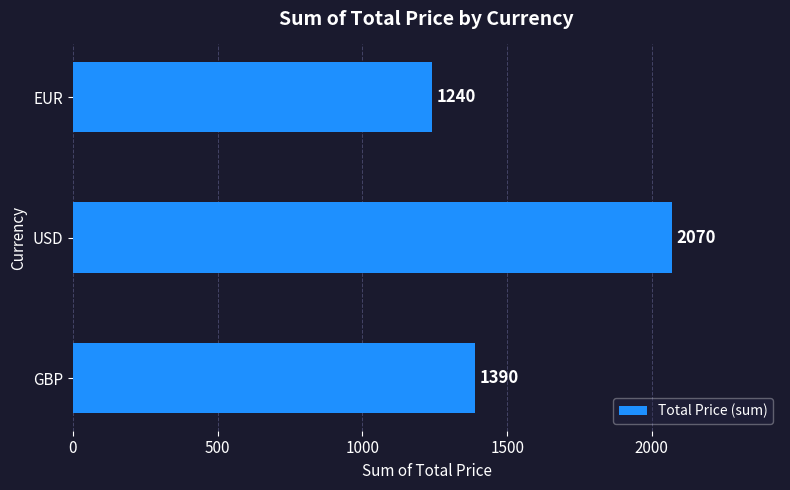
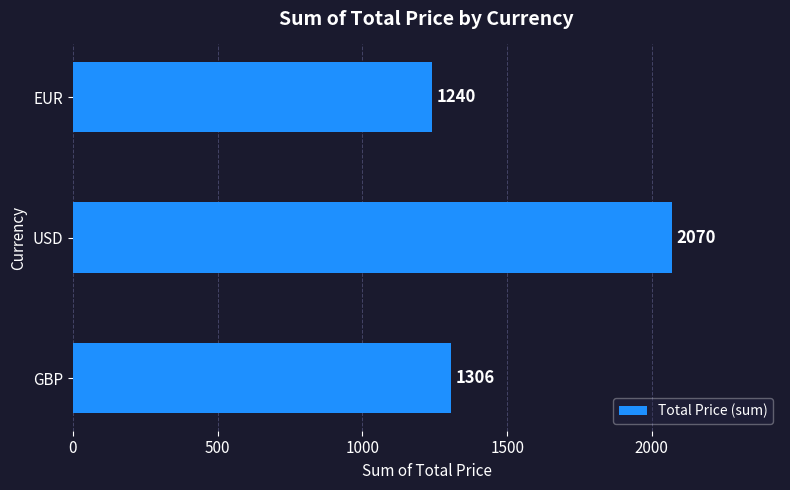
  {
    "EUR": 1240,
    "USD": 2070,
-   "GBP": 1390
+   "GBP": 1306
  }
